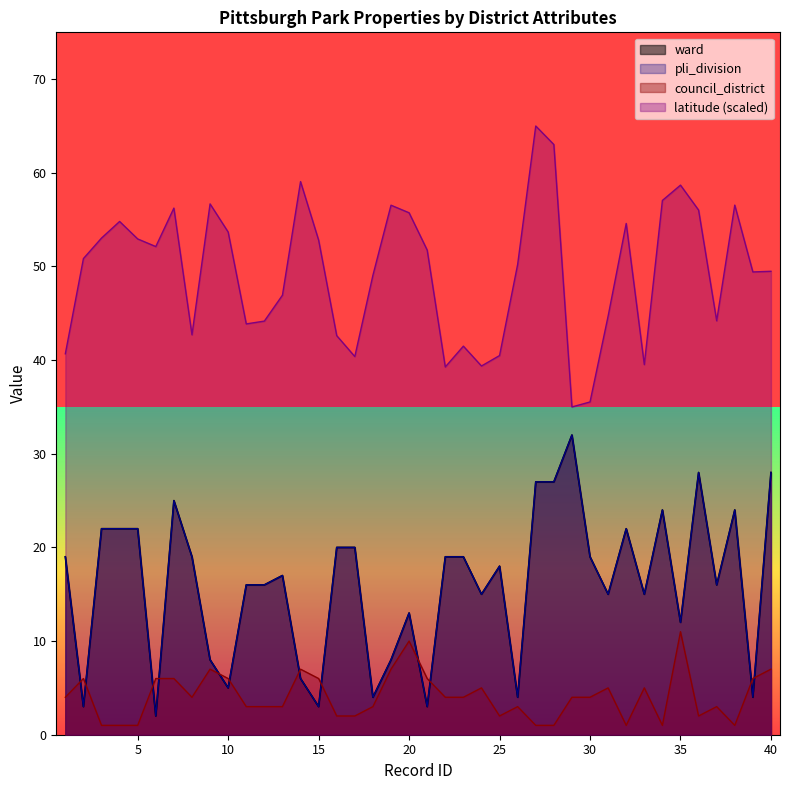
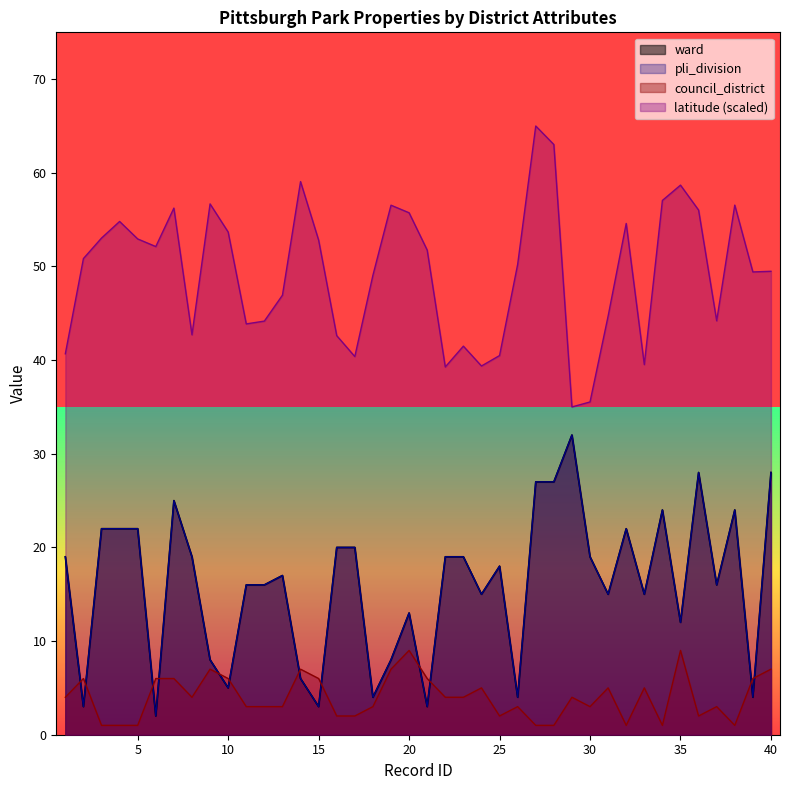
  {
    "council_district": {
      "5": 1,
      "10": 6,
      "15": 6,
-     "20": 10,
+     "20": 9,
      "25": 2,
-     "30": 4,
-     "35": 11,
+     "30": 3,
+     "35": 9,
      "40": 7
    }
  }
